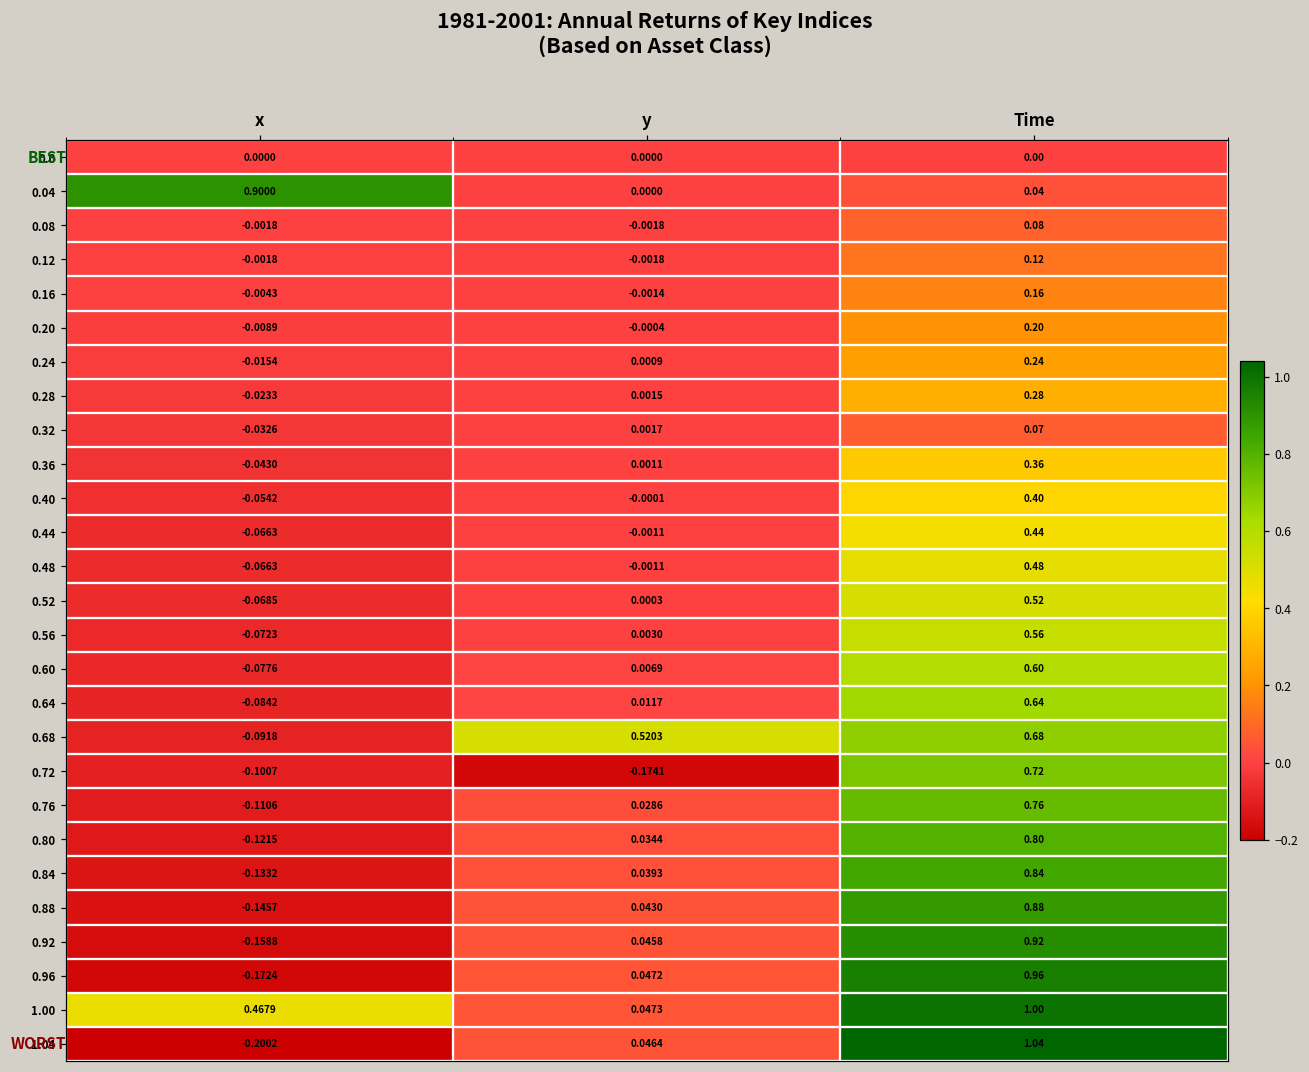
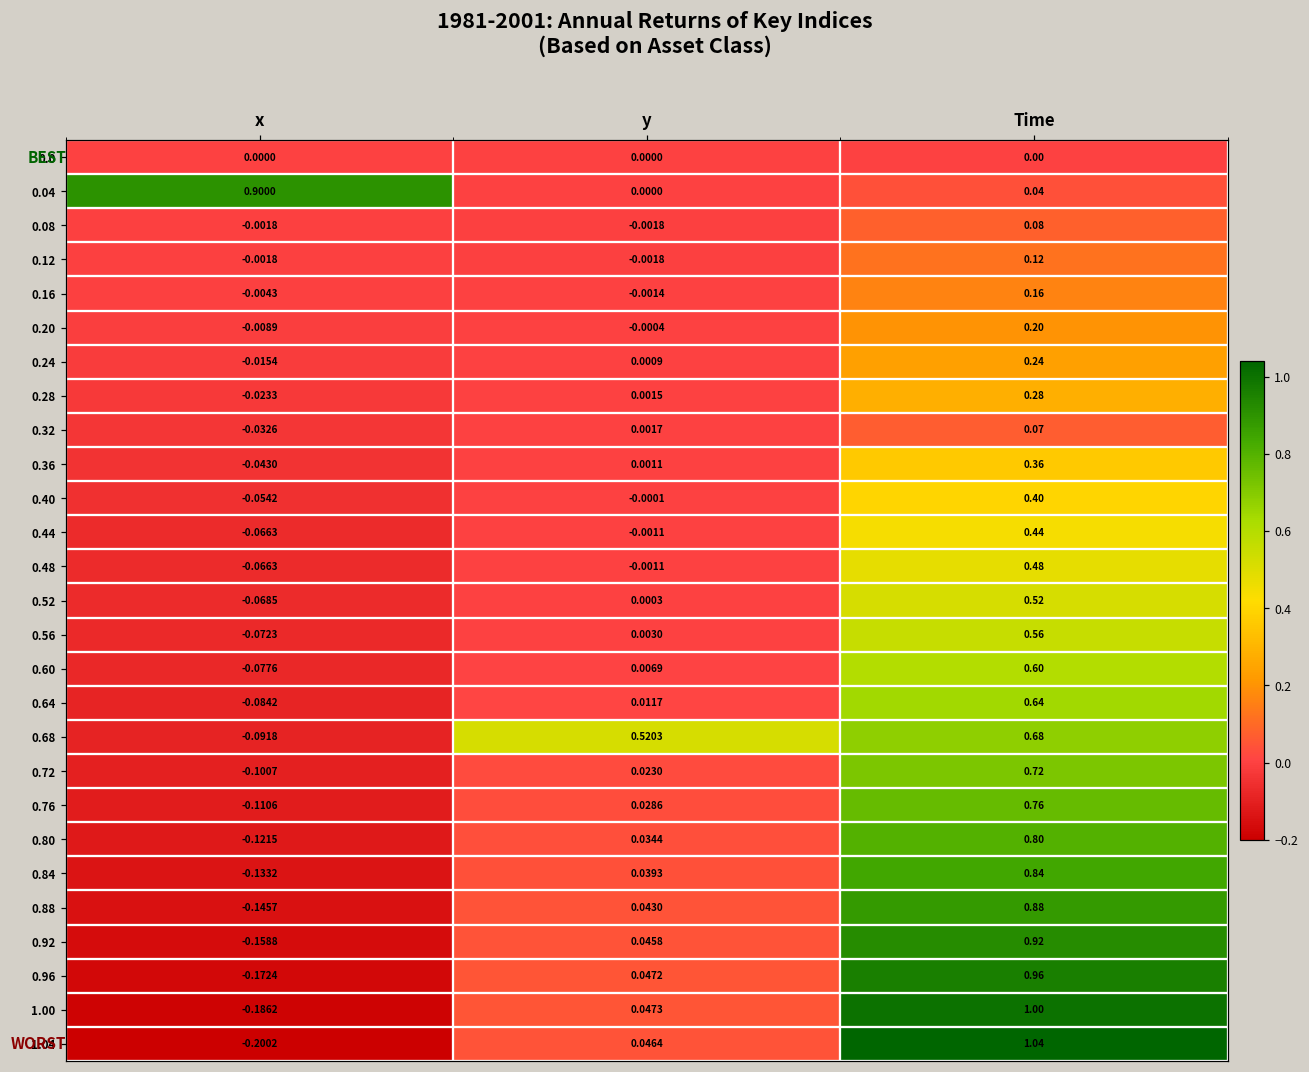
  {
    "0.72": {
-     "y": -0.1741
+     "y": 0.0230
    },
    "1.00": {
-     "x": 0.4679
+     "x": -0.1862
    }
  }
